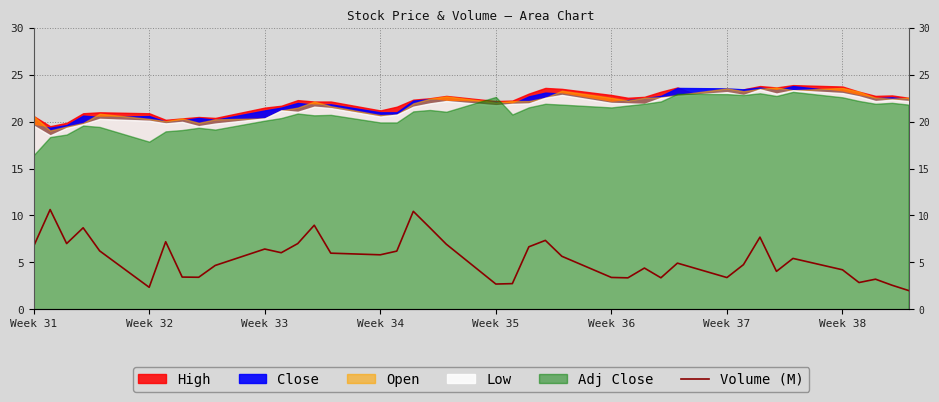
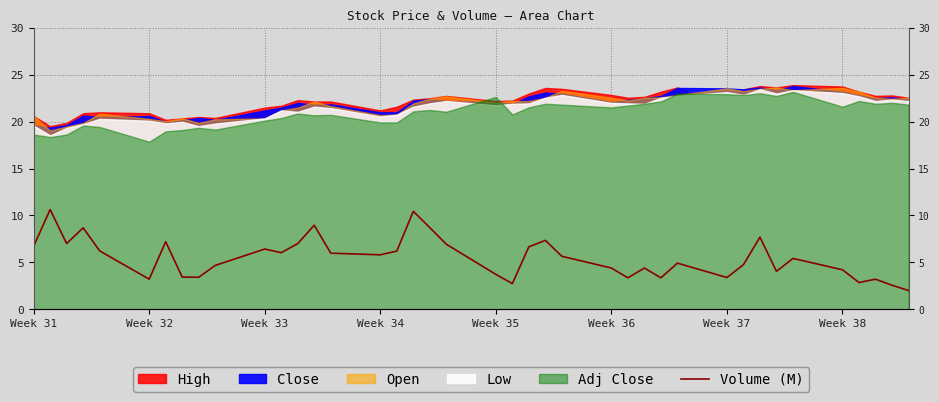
  {
    "Volume (M)": {
      "Week 31": 7,
-     "Week 32": 2,
+     "Week 32": 3,
      "Week 33": 6,
      "Week 34": 6,
-     "Week 35": 3,
-     "Week 36": 3,
+     "Week 35": 4,
+     "Week 36": 4,
      "Week 37": 3,
      "Week 38": 4
    },
    "High": {
      "Week 32": 21,
      "Week 33": 22,
      "Week 36": 23,
      "Week 37": 22
    },
    "Close": {
      "Week 32": 21,
      "Week 33": 21
    },
    "Open": {
      "Week 36": 23
    },
    "Low": {
      "Week 35": 22
    },
    "Adj Close": {
-     "Week 31": 16,
+     "Week 31": 19,
      "Week 32": 18,
      "Week 34": 20,
      "Week 35": 23,
      "Week 36": 22,
-     "Week 38": 23
+     "Week 38": 22
    }
  }
